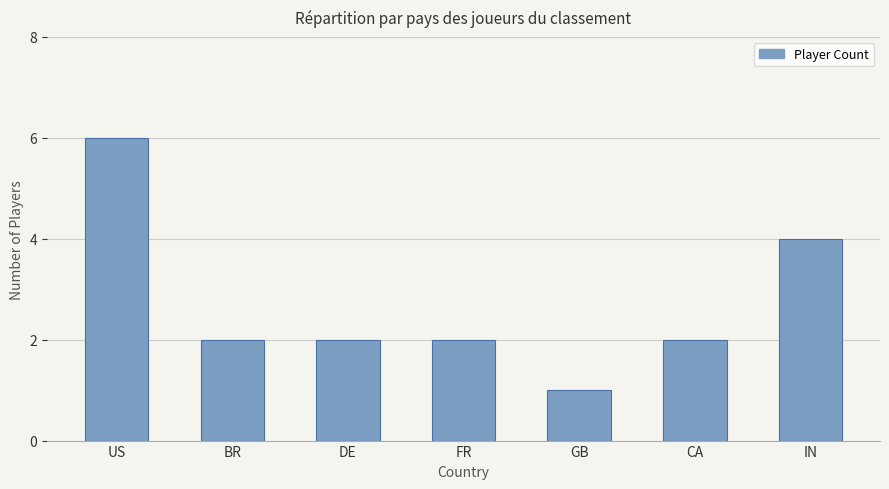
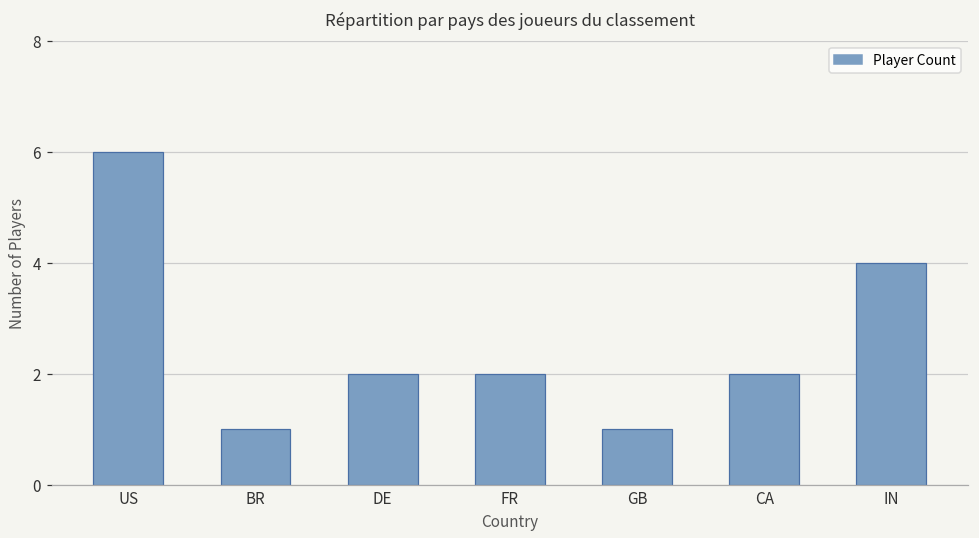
  {
    "US": 6,
-   "BR": 2,
+   "BR": 1,
    "DE": 2,
    "FR": 2,
    "GB": 1,
    "CA": 2,
    "IN": 4
  }
